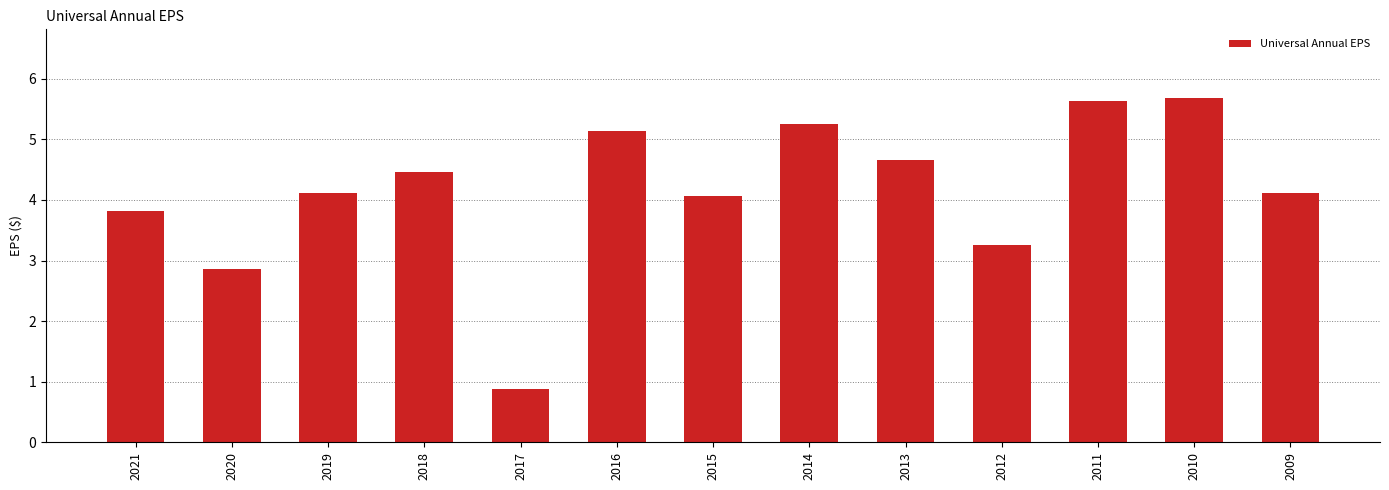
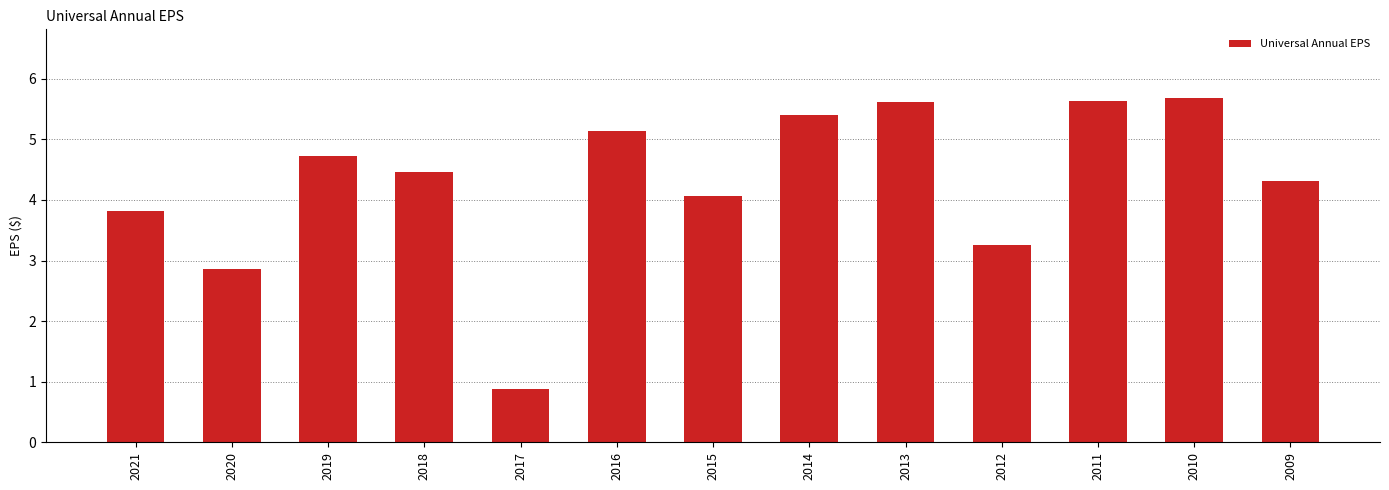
  {
    "2021": 3.8,
    "2020": 2.9,
-   "2019": 4.1,
+   "2019": 4.7,
    "2018": 4.5,
    "2017": 0.9,
    "2016": 5.1,
    "2015": 4.1,
-   "2014": 5.3,
-   "2013": 4.7,
+   "2014": 5.4,
+   "2013": 5.6,
    "2012": 3.3,
    "2011": 5.6,
    "2010": 5.7,
-   "2009": 4.1
+   "2009": 4.3
  }
